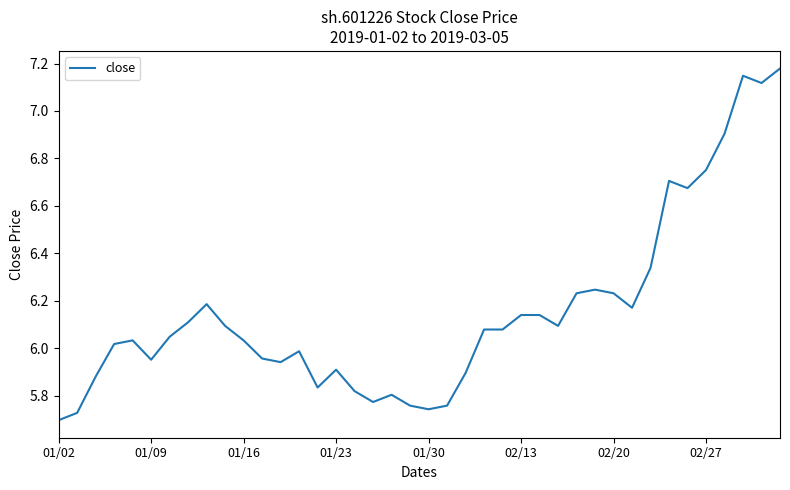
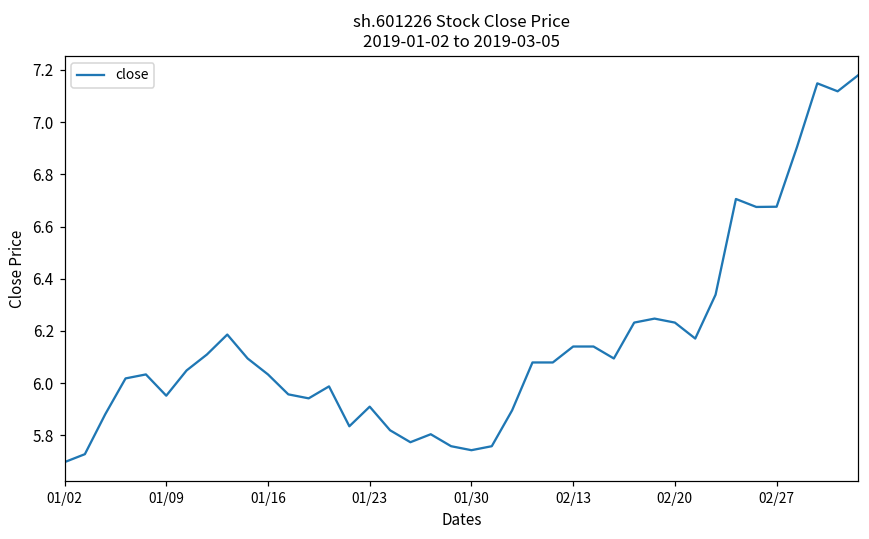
  {
    "01/02": 5.70,
    "01/09": 5.95,
    "01/16": 6.03,
    "01/23": 5.91,
    "01/30": 5.74,
    "02/13": 6.14,
    "02/20": 6.23,
-   "02/27": 6.75
+   "02/27": 6.68
  }
